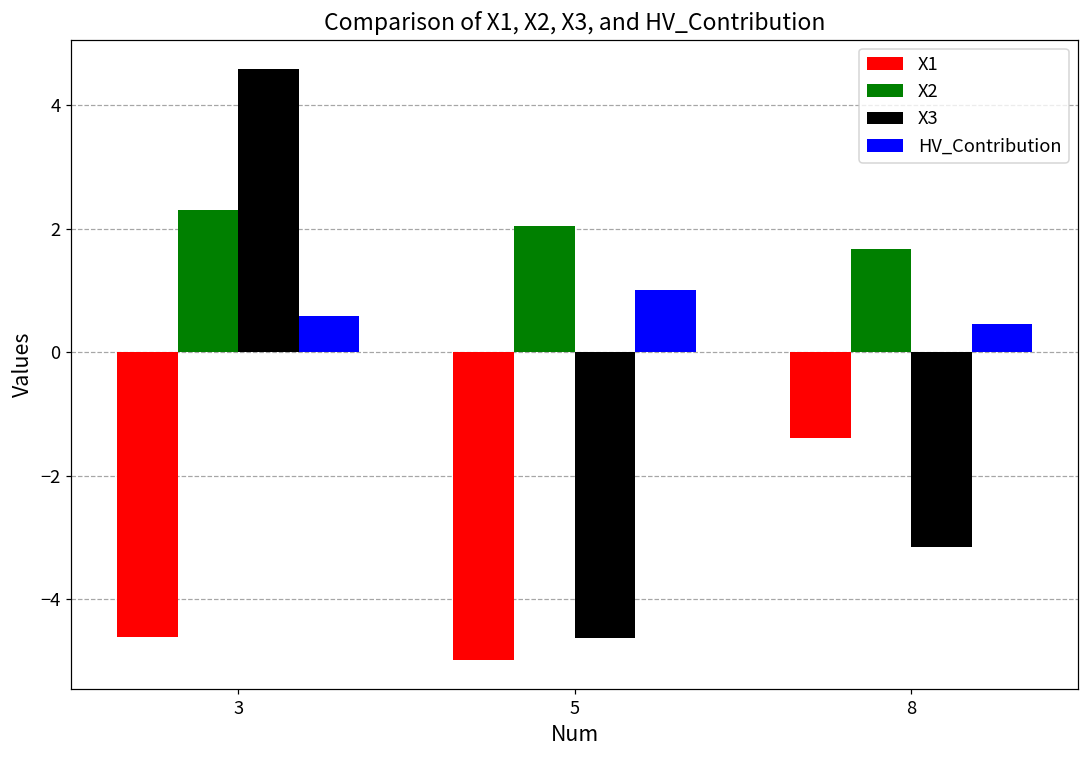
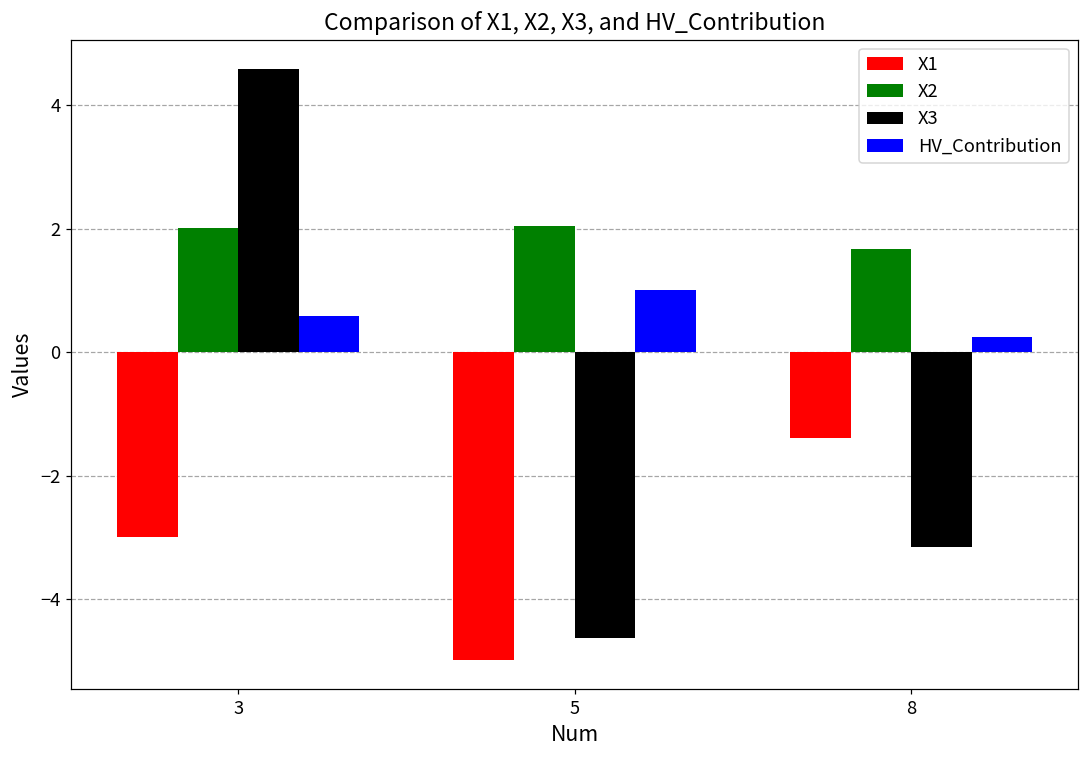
  {
    "X1": {
-     "3": -4.6,
+     "3": -3.0,
      "5": -5.0,
      "8": -1.4
    },
    "X2": {
-     "3": 2.3,
+     "3": 2.0,
      "5": 2.0,
      "8": 1.7
    },
    "X3": {
      "3": 4.6,
      "5": -4.6,
      "8": -3.2
    },
    "HV_Contribution": {
      "3": 0.6,
      "5": 1.0,
-     "8": 0.5
+     "8": 0.3
    }
  }
